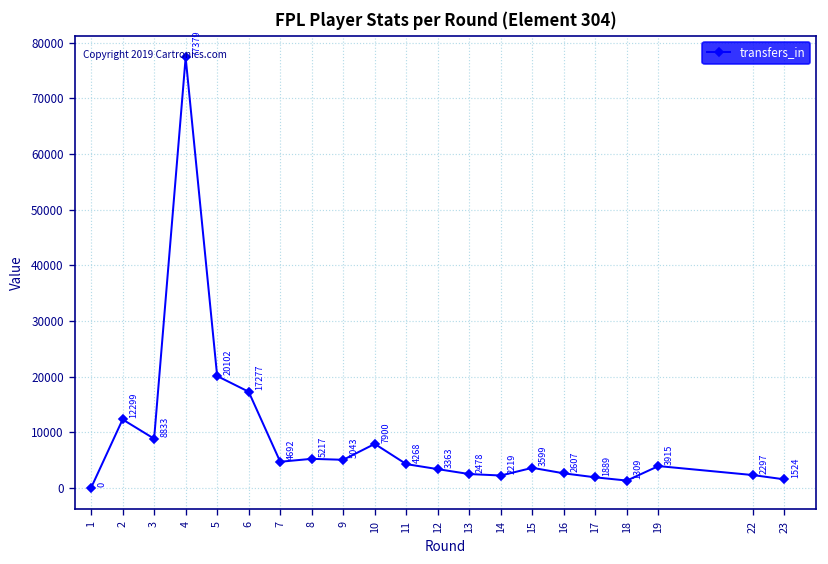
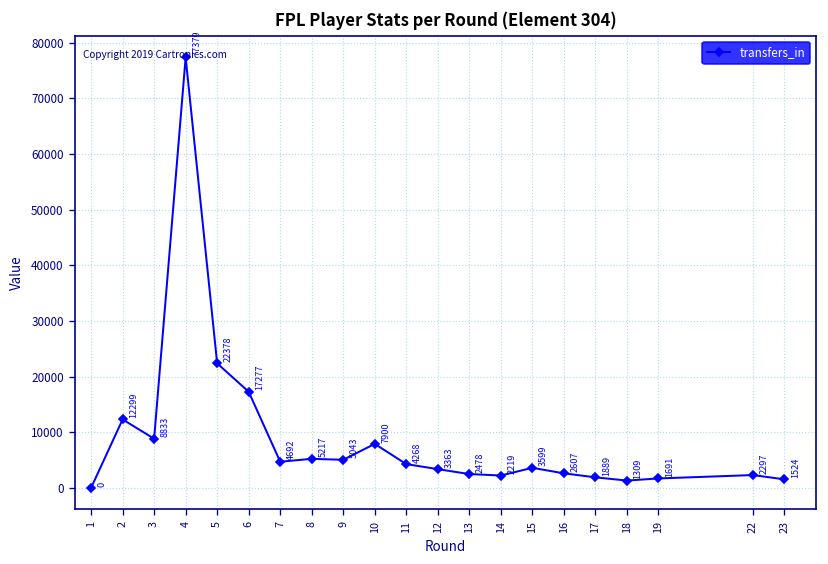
  {
    "1": 0,
    "2": 12299,
    "3": 8833,
-   "5": 20102,
+   "5": 22378,
    "6": 17277,
    "7": 4692,
    "8": 5217,
    "9": 5043,
    "10": 7900,
    "11": 4268,
    "12": 3363,
    "13": 2478,
    "14": 2219,
    "15": 3599,
    "16": 2607,
    "17": 1889,
    "18": 1309,
-   "19": 3915,
+   "19": 1691,
    "22": 2297,
    "23": 1524
  }
